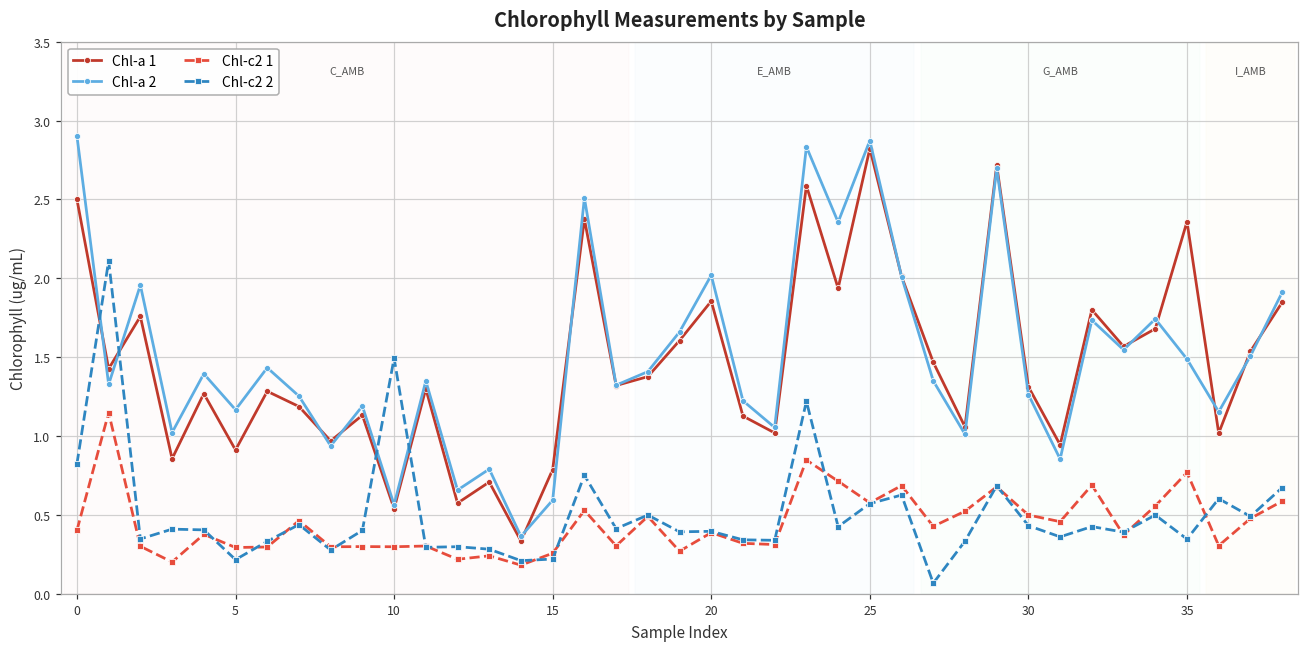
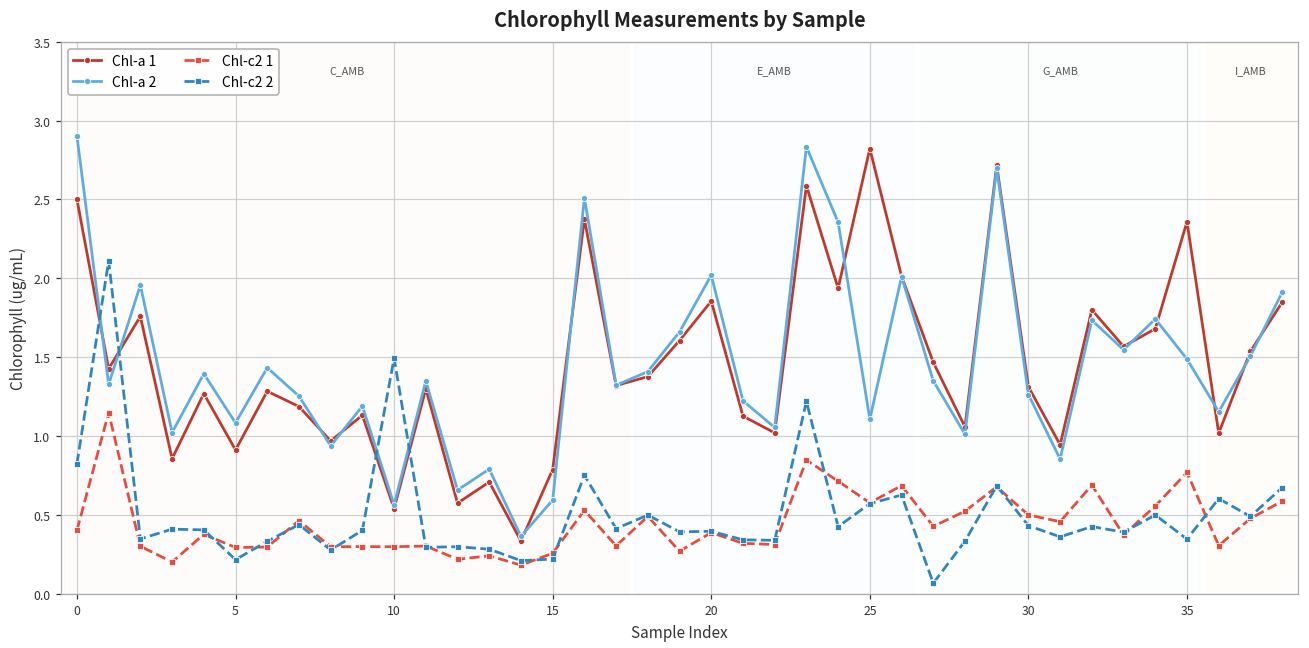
  {
    "Chl-a 2": {
      "0": 2.90,
-     "5": 1.17,
+     "5": 1.08,
      "10": 0.56,
      "15": 0.59,
      "20": 2.02,
-     "25": 2.87,
+     "25": 1.11,
      "30": 1.26,
      "35": 1.49
    },
    "Chl-c2 2": {
      "0": 0.82,
      "5": 0.22,
      "10": 1.49,
      "15": 0.22,
      "30": 0.43,
      "35": 0.35
    }
  }
